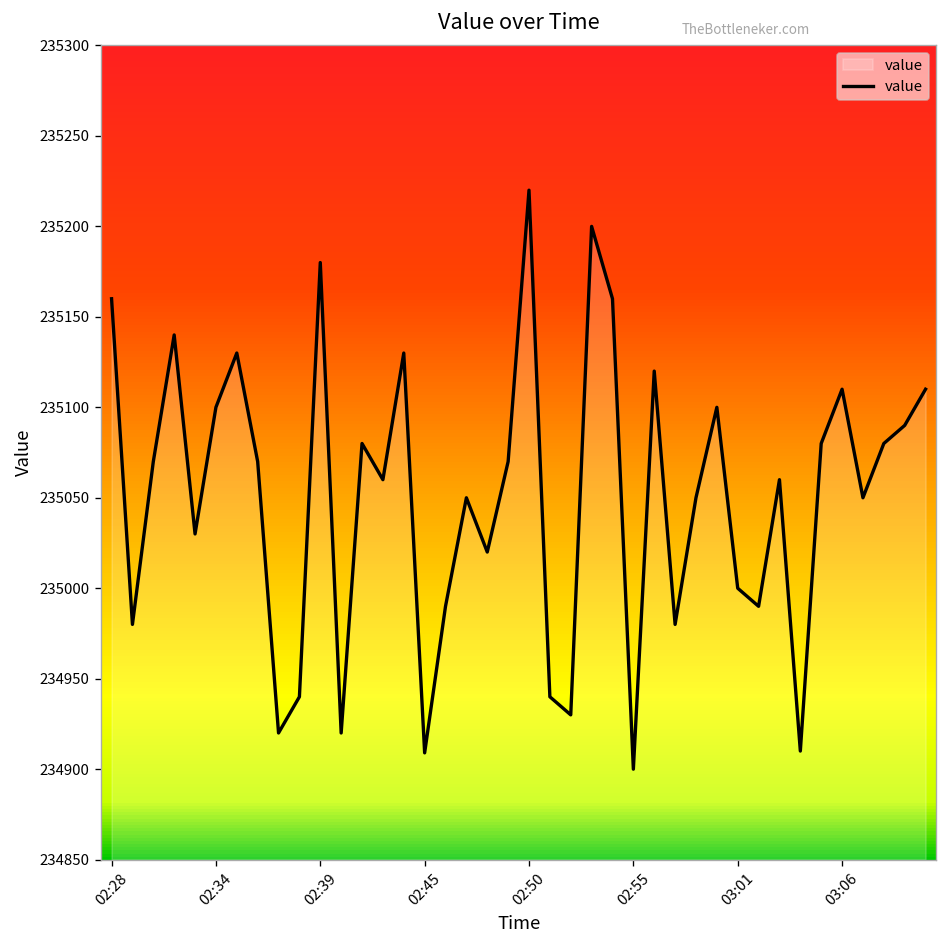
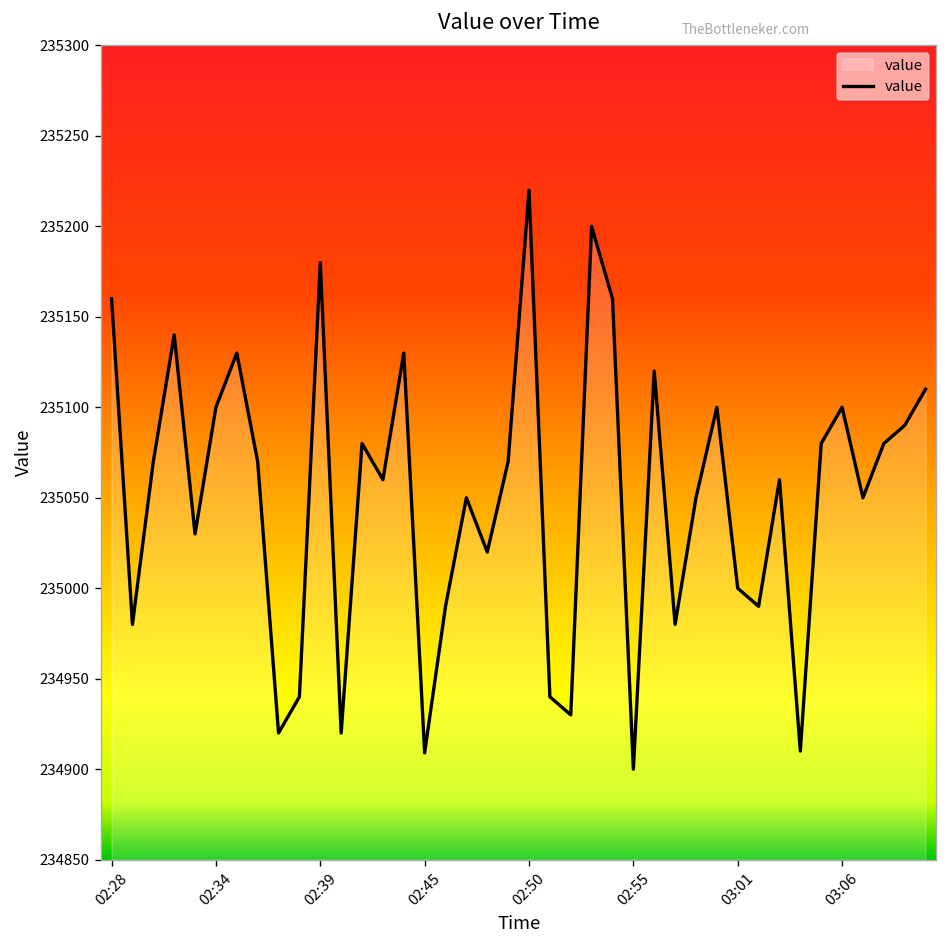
  {
    "02:28": 235160,
    "02:34": 235100,
    "02:39": 235180,
    "02:45": 234909,
    "02:50": 235220,
    "02:55": 234900,
    "03:01": 235000,
-   "03:06": 235110
+   "03:06": 235100
  }
